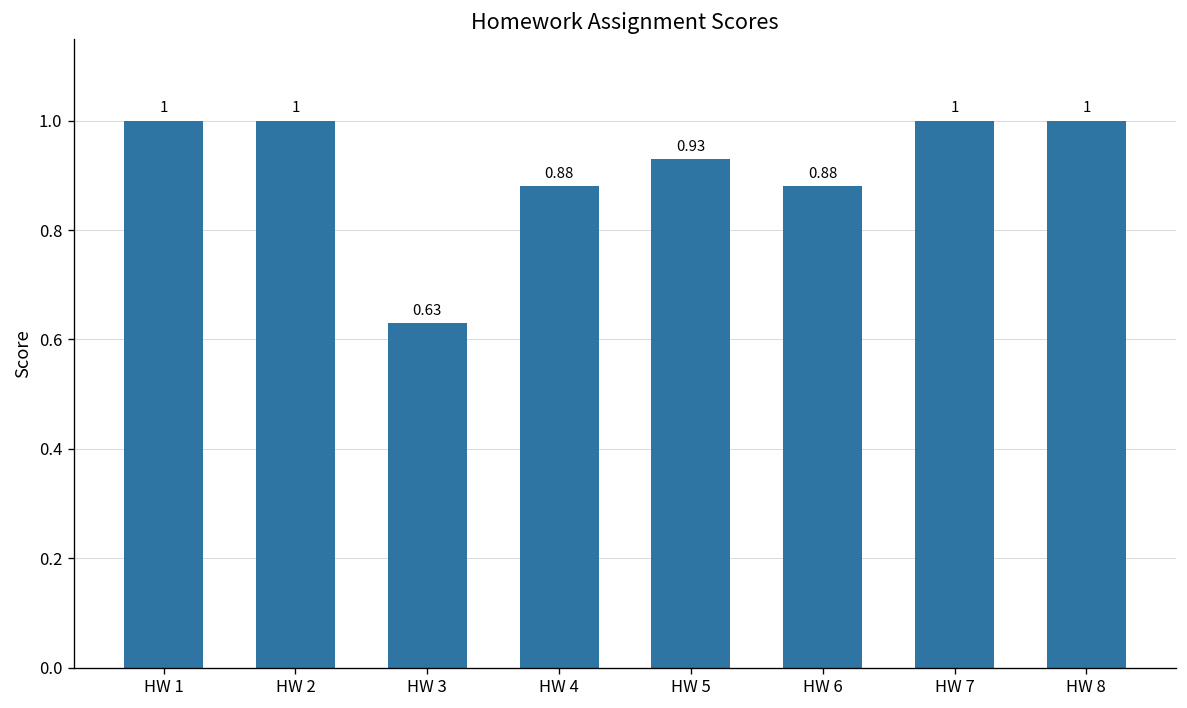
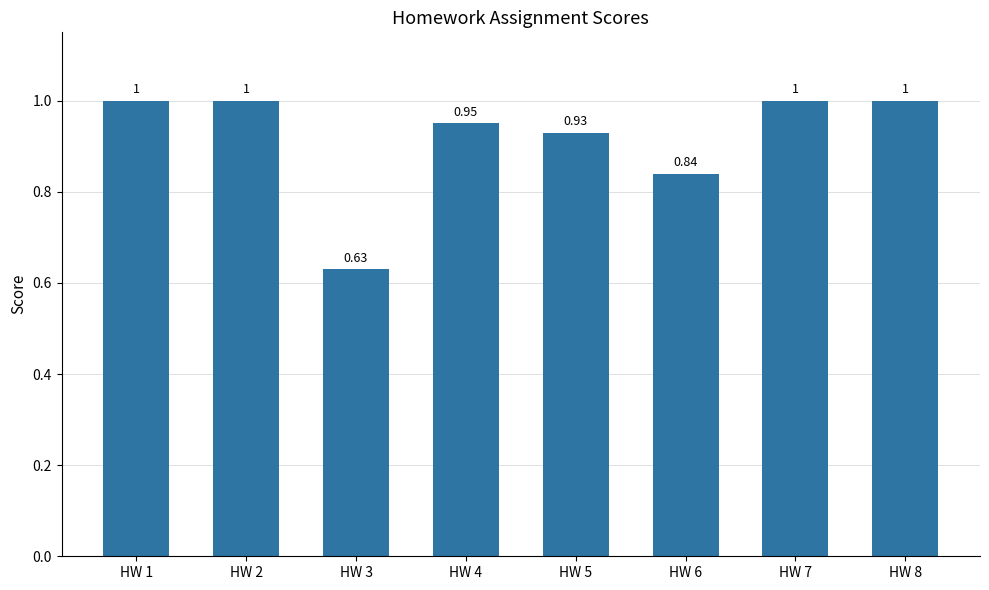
  {
    "HW 1": 1,
    "HW 2": 1,
    "HW 3": 0.63,
-   "HW 4": 0.88,
+   "HW 4": 0.95,
    "HW 5": 0.93,
-   "HW 6": 0.88,
+   "HW 6": 0.84,
    "HW 7": 1,
    "HW 8": 1
  }
